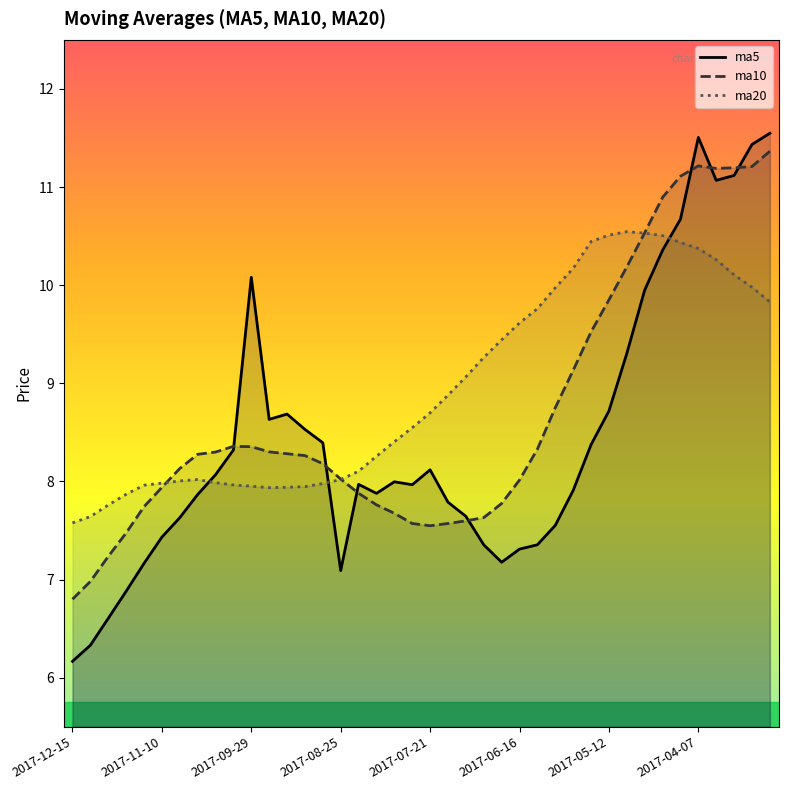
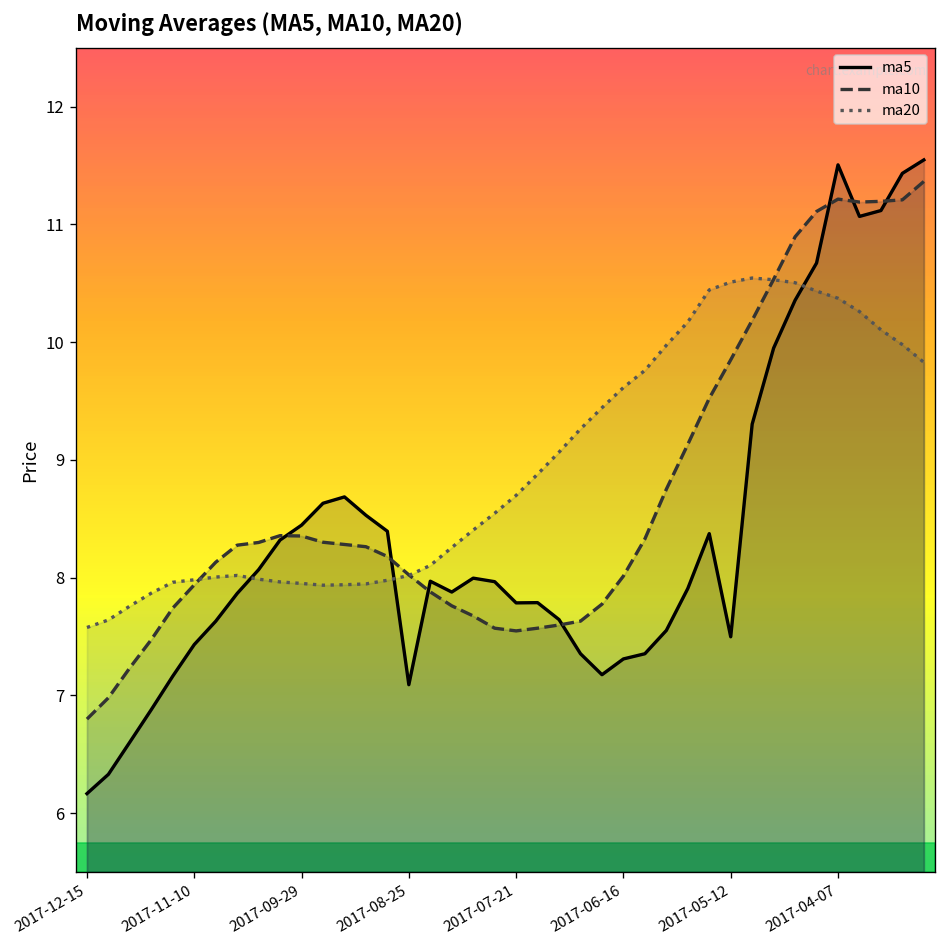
  {
    "ma5": {
      "2017-12-15": 6.2,
      "2017-11-10": 7.4,
-     "2017-09-29": 10.1,
+     "2017-09-29": 8.4,
      "2017-08-25": 7.1,
-     "2017-07-21": 8.1,
+     "2017-07-21": 7.8,
      "2017-06-16": 7.3,
-     "2017-05-12": 8.7,
+     "2017-05-12": 7.5,
      "2017-04-07": 11.5
    }
  }
